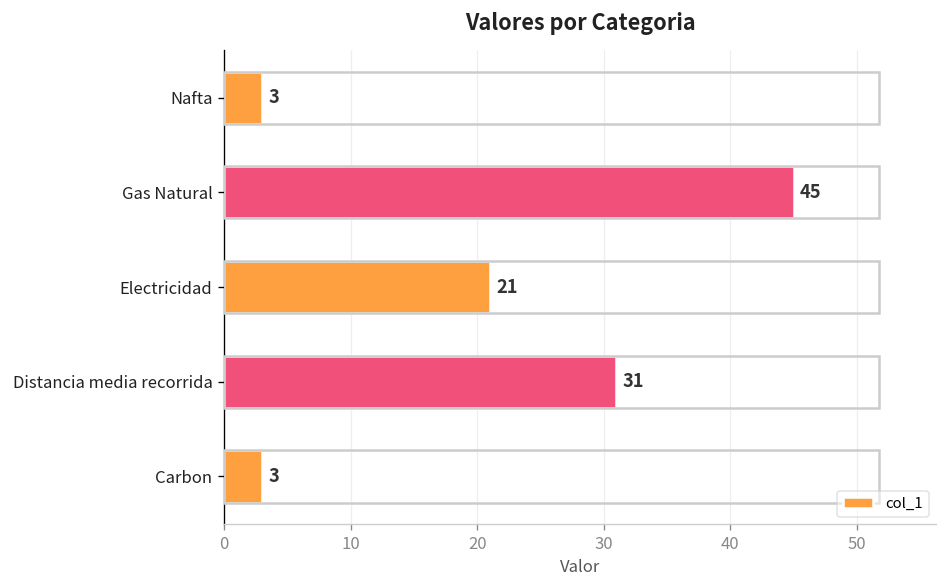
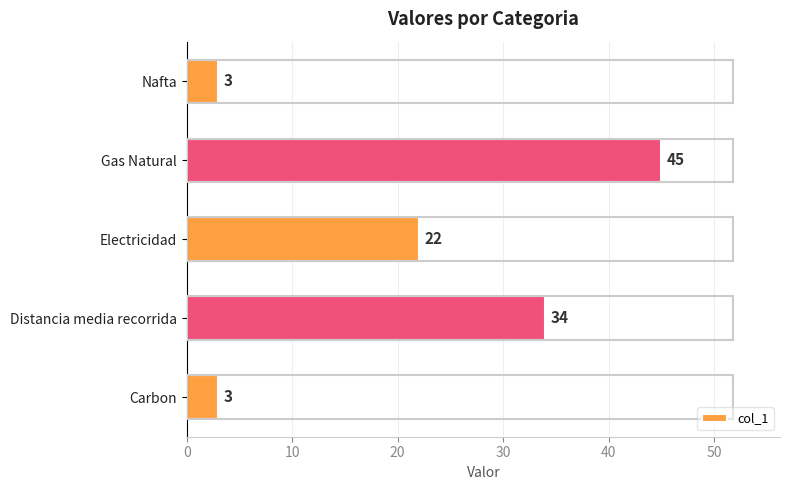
  {
    "Nafta": 3,
    "Gas Natural": 45,
-   "Electricidad": 21,
-   "Distancia media recorrida": 31,
+   "Electricidad": 22,
+   "Distancia media recorrida": 34,
    "Carbon": 3
  }
